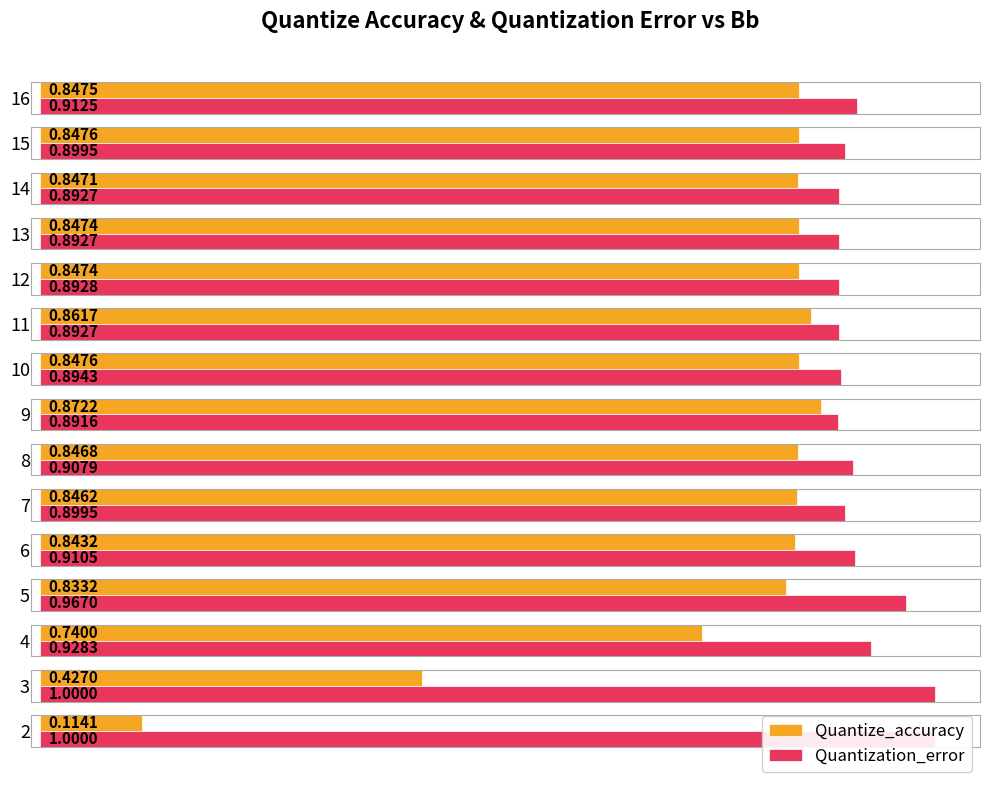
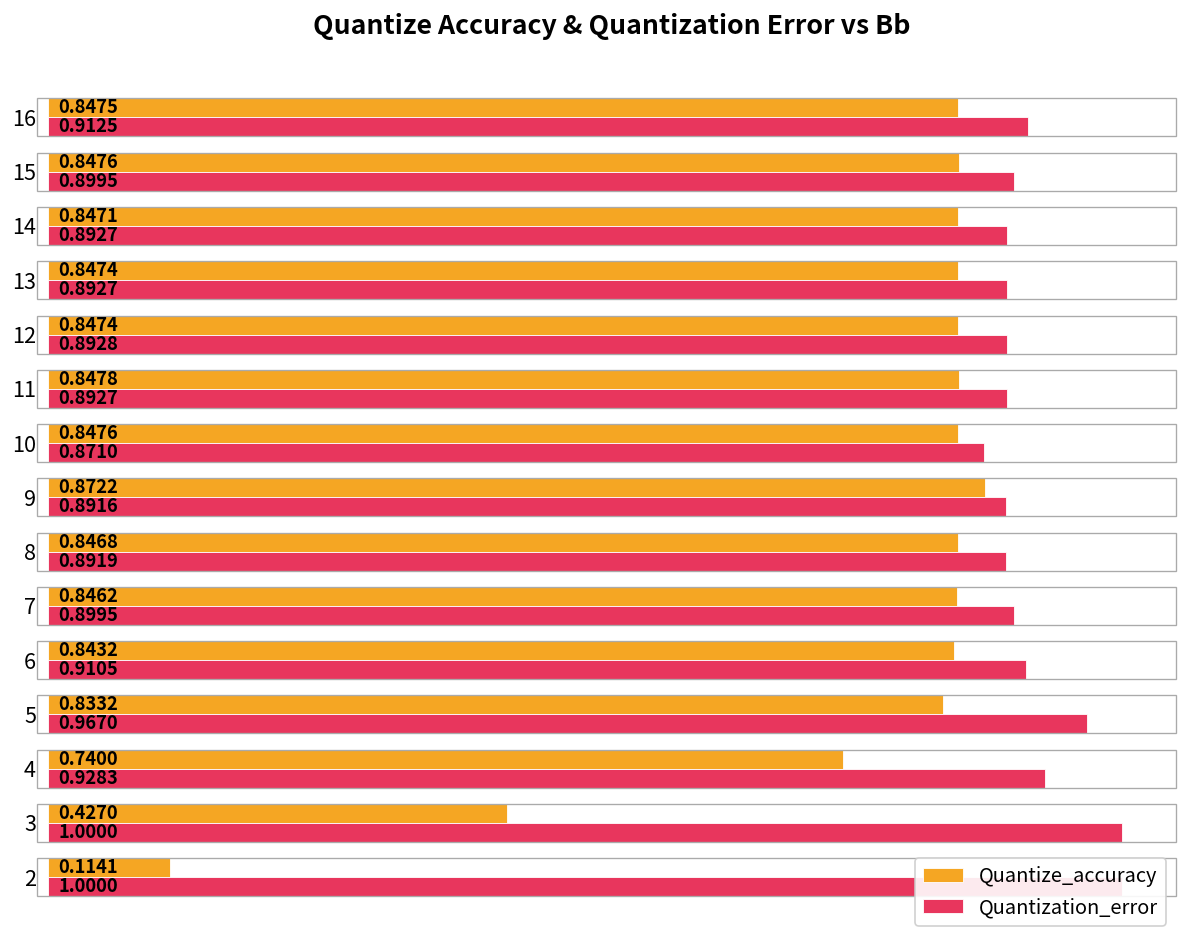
  {
    "Quantize_accuracy": {
      "16": 0.8475,
      "15": 0.8476,
      "14": 0.8471,
      "13": 0.8474,
      "12": 0.8474,
-     "11": 0.8617,
+     "11": 0.8478,
      "10": 0.8476,
      "9": 0.8722,
      "8": 0.8468,
      "7": 0.8462,
      "6": 0.8432,
      "5": 0.8332,
      "4": 0.7400,
      "3": 0.4270,
      "2": 0.1141
    },
    "Quantization_error": {
      "16": 0.9125,
      "15": 0.8995,
      "14": 0.8927,
      "13": 0.8927,
      "12": 0.8928,
      "11": 0.8927,
-     "10": 0.8943,
+     "10": 0.8710,
      "9": 0.8916,
-     "8": 0.9079,
+     "8": 0.8919,
      "7": 0.8995,
      "6": 0.9105,
      "5": 0.9670,
      "4": 0.9283,
      "3": 1.0000
    }
  }
